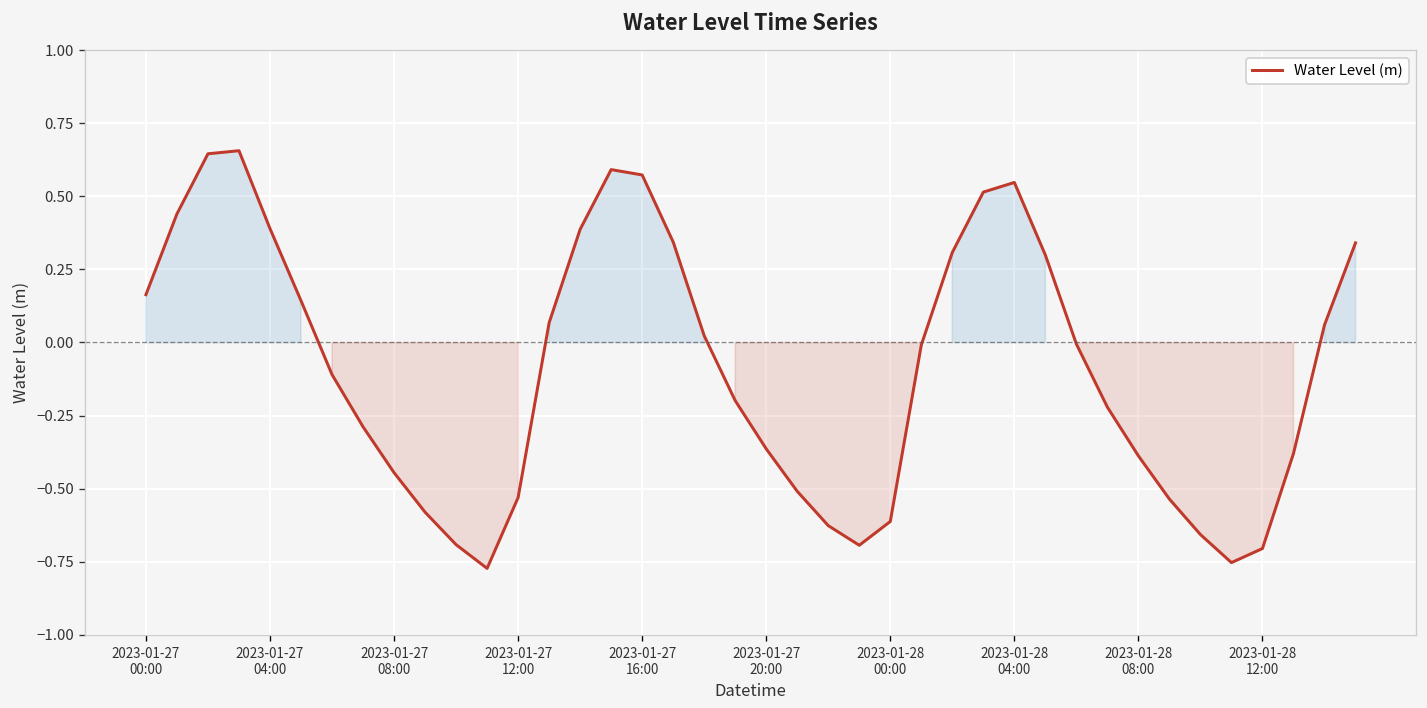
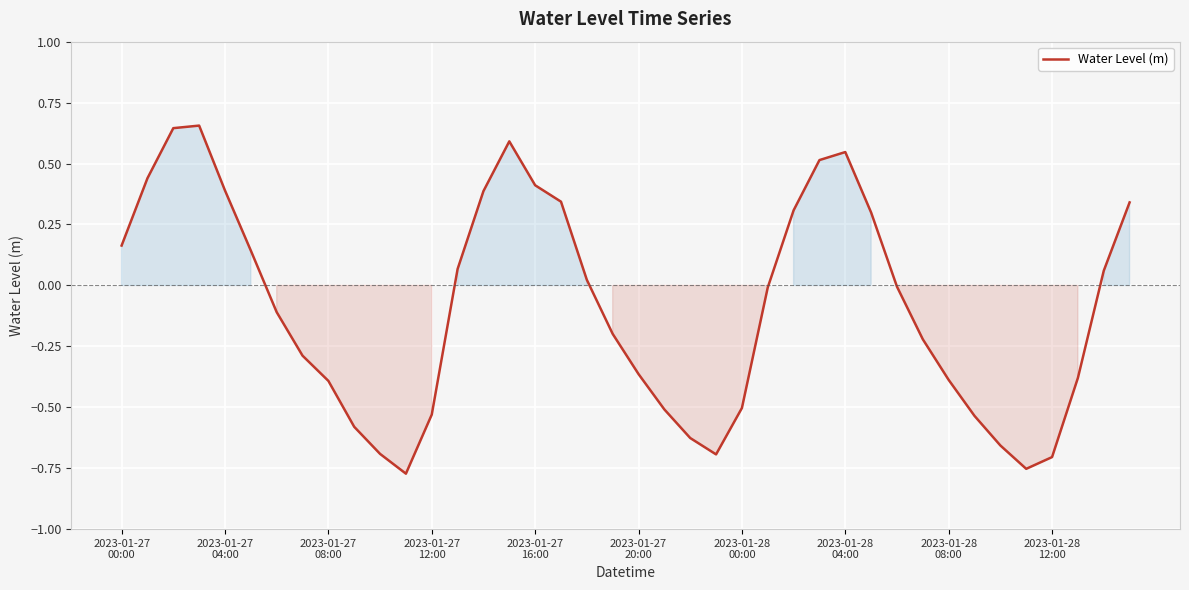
  {
    "2023-01-27 00:00": 0.16,
    "2023-01-27 04:00": 0.39,
-   "2023-01-27 08:00": -0.45,
+   "2023-01-27 08:00": -0.39,
    "2023-01-27 12:00": -0.53,
-   "2023-01-27 16:00": 0.57,
+   "2023-01-27 16:00": 0.41,
    "2023-01-27 20:00": -0.36,
-   "2023-01-28 00:00": -0.61,
+   "2023-01-28 00:00": -0.50,
    "2023-01-28 04:00": 0.55,
    "2023-01-28 08:00": -0.39,
    "2023-01-28 12:00": -0.70
  }
